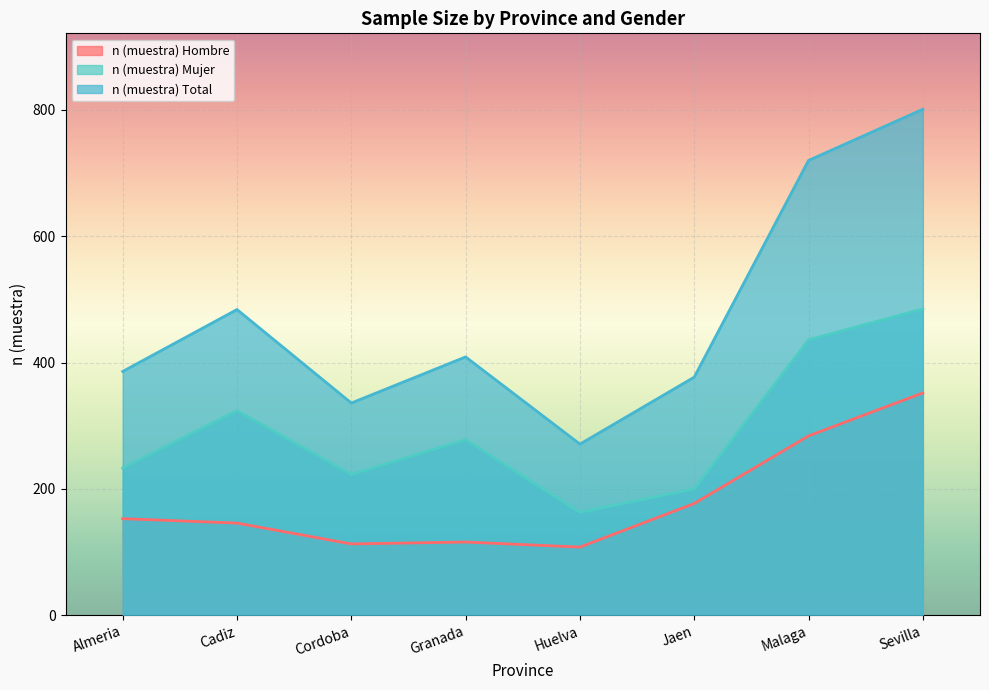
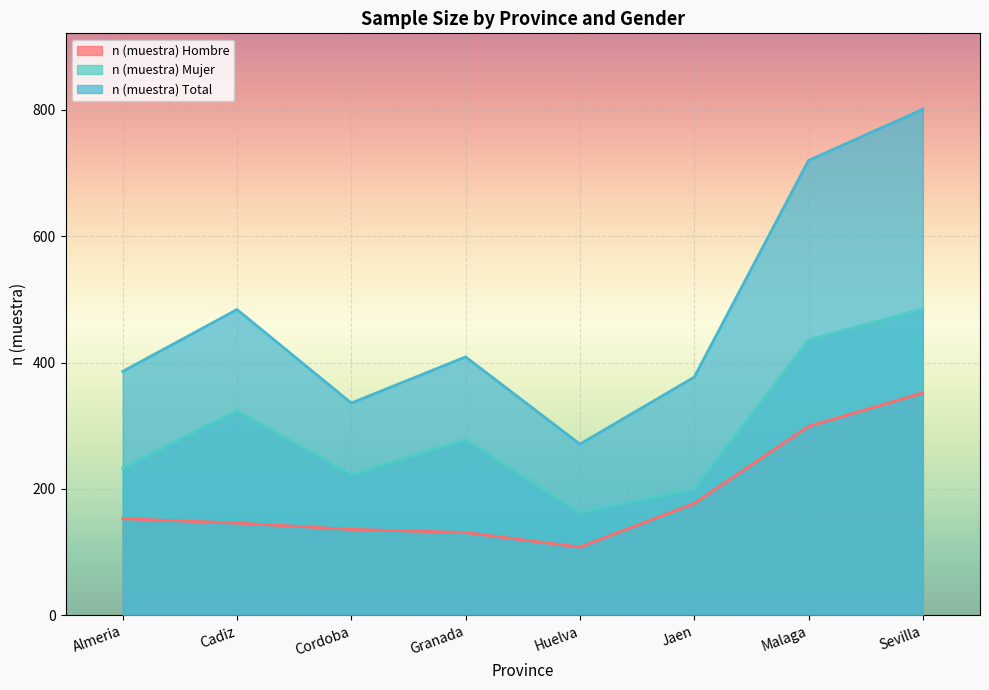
  {
    "n (muestra) Hombre": {
      "Almeria": 150,
      "Cadiz": 150,
-     "Cordoba": 110,
-     "Granada": 120,
+     "Cordoba": 140,
+     "Granada": 130,
      "Huelva": 110,
      "Jaen": 180,
-     "Malaga": 280,
+     "Malaga": 300,
      "Sevilla": 350
    }
  }
